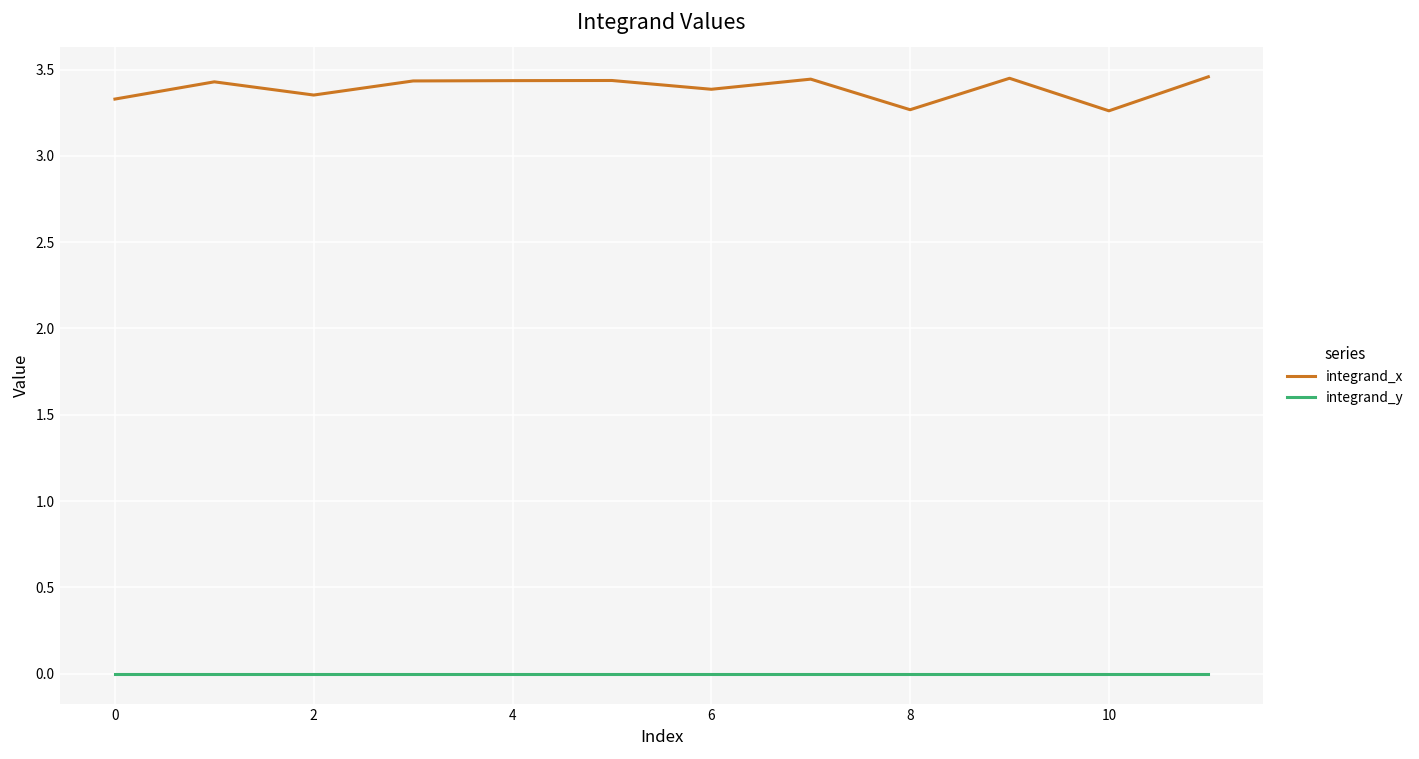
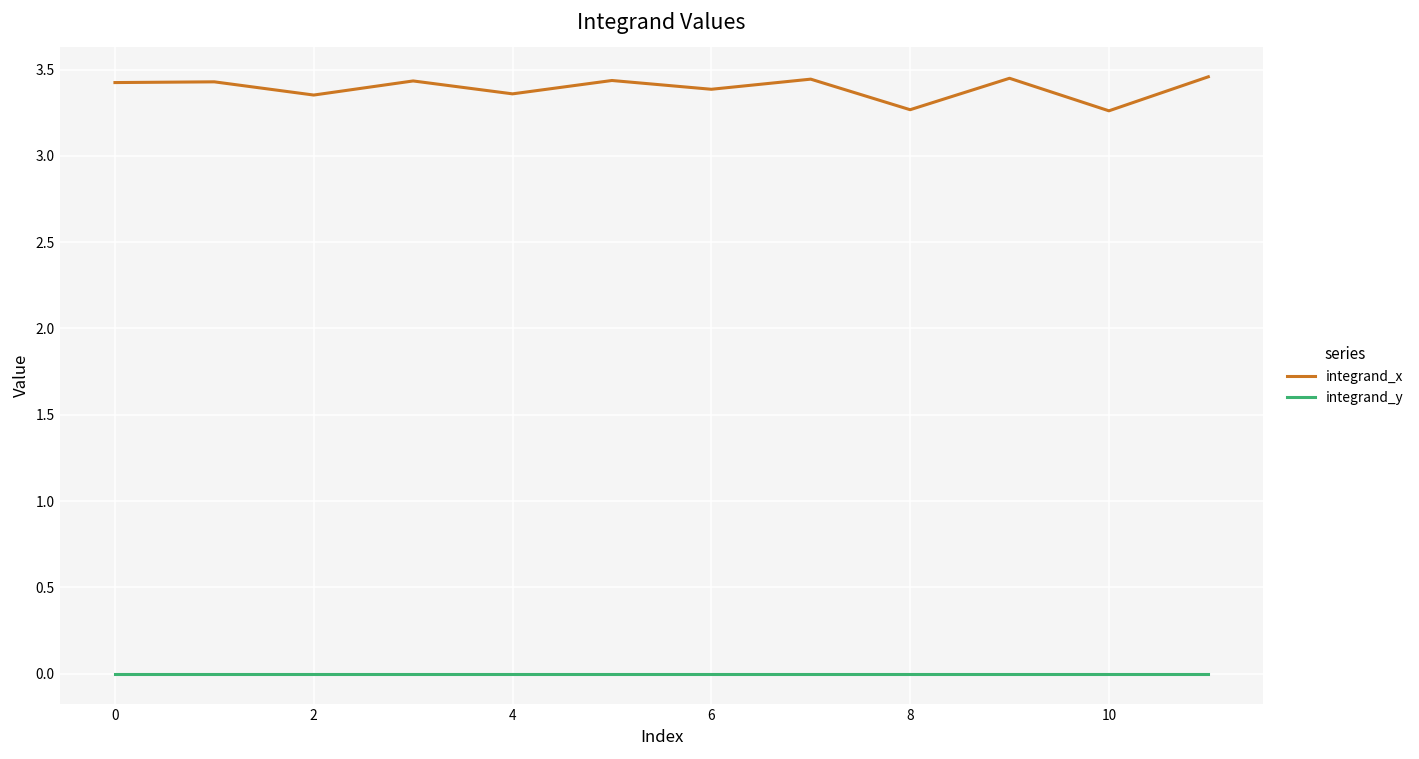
  {
    "integrand_x": {
-     "0": 3.33,
+     "0": 3.42,
      "2": 3.35,
-     "4": 3.44,
+     "4": 3.36,
      "6": 3.39,
      "8": 3.27,
      "10": 3.26
    },
    "integrand_y": {
      "0": 0.00,
      "2": 0.00,
      "4": 0.00,
      "6": 0.00,
      "8": 0.00,
      "10": 0.00
    }
  }
